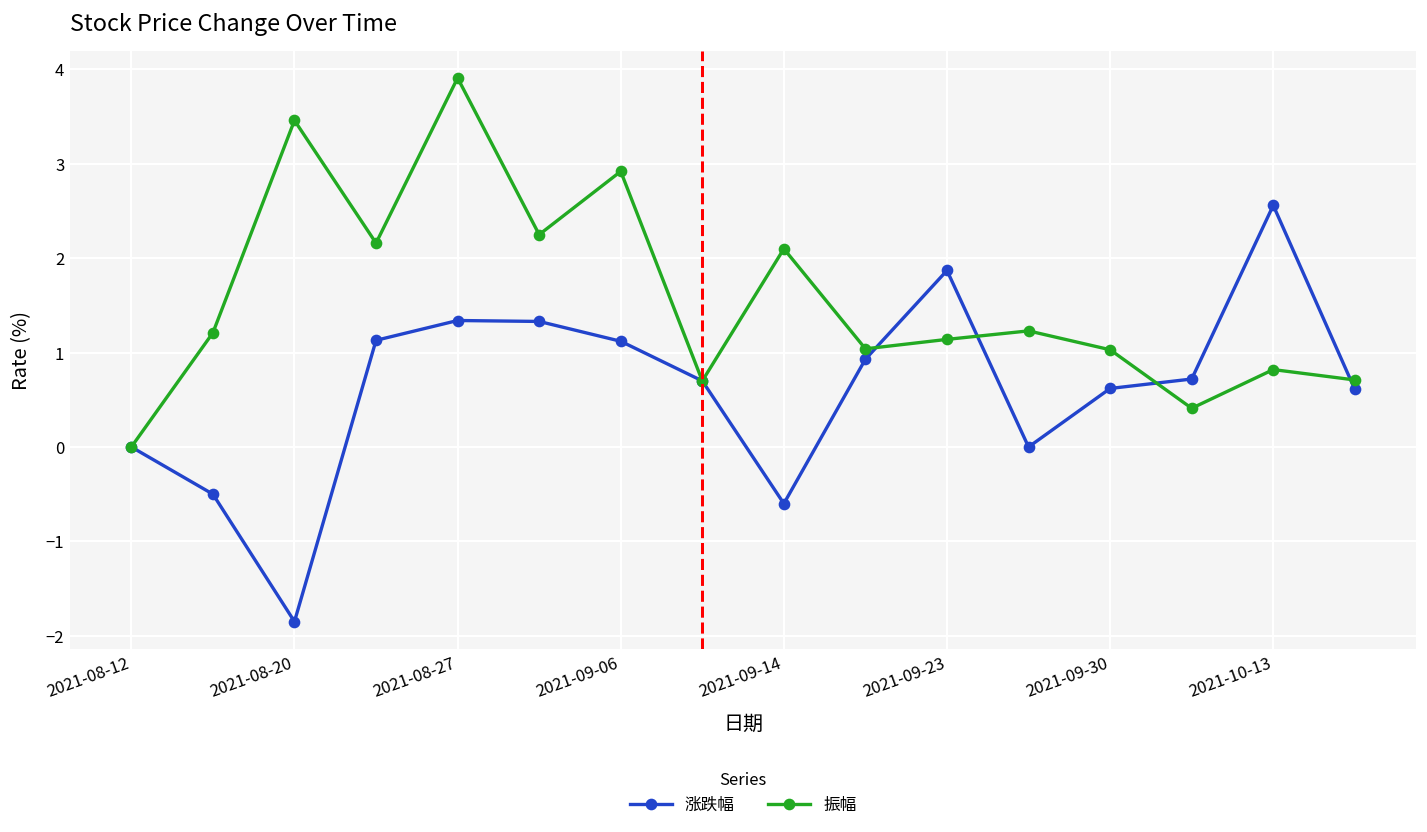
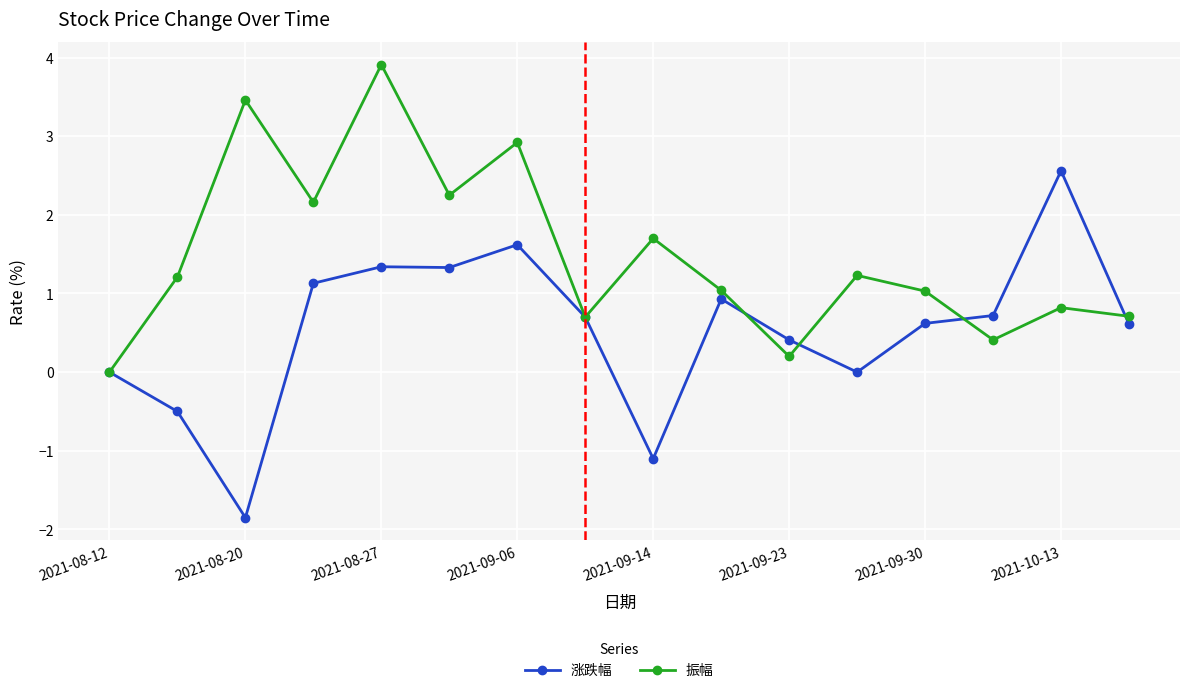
  {
    "涨跌幅": {
      "2021-08-20": -1.9,
      "2021-08-27": 1.3,
-     "2021-09-06": 1.1,
-     "2021-09-14": -0.6,
-     "2021-09-23": 1.9,
+     "2021-09-06": 1.6,
+     "2021-09-14": -1.1,
+     "2021-09-23": 0.4,
      "2021-09-30": 0.6,
      "2021-10-13": 2.6
    },
    "振幅": {
      "2021-08-20": 3.5,
      "2021-08-27": 3.9,
      "2021-09-06": 2.9,
-     "2021-09-14": 2.1,
-     "2021-09-23": 1.1,
+     "2021-09-14": 1.7,
+     "2021-09-23": 0.2,
      "2021-09-30": 1.0,
      "2021-10-13": 0.8
    }
  }
